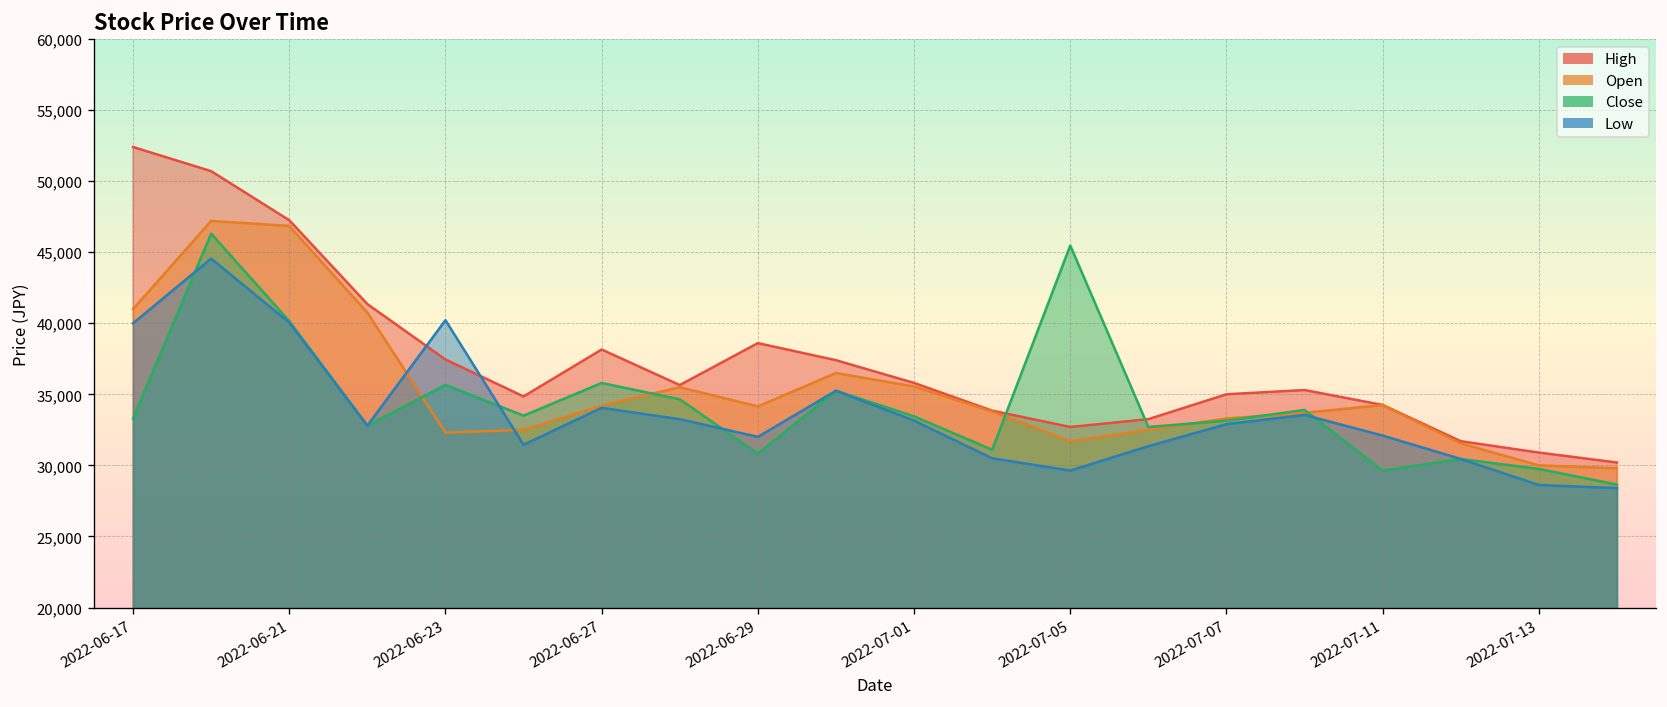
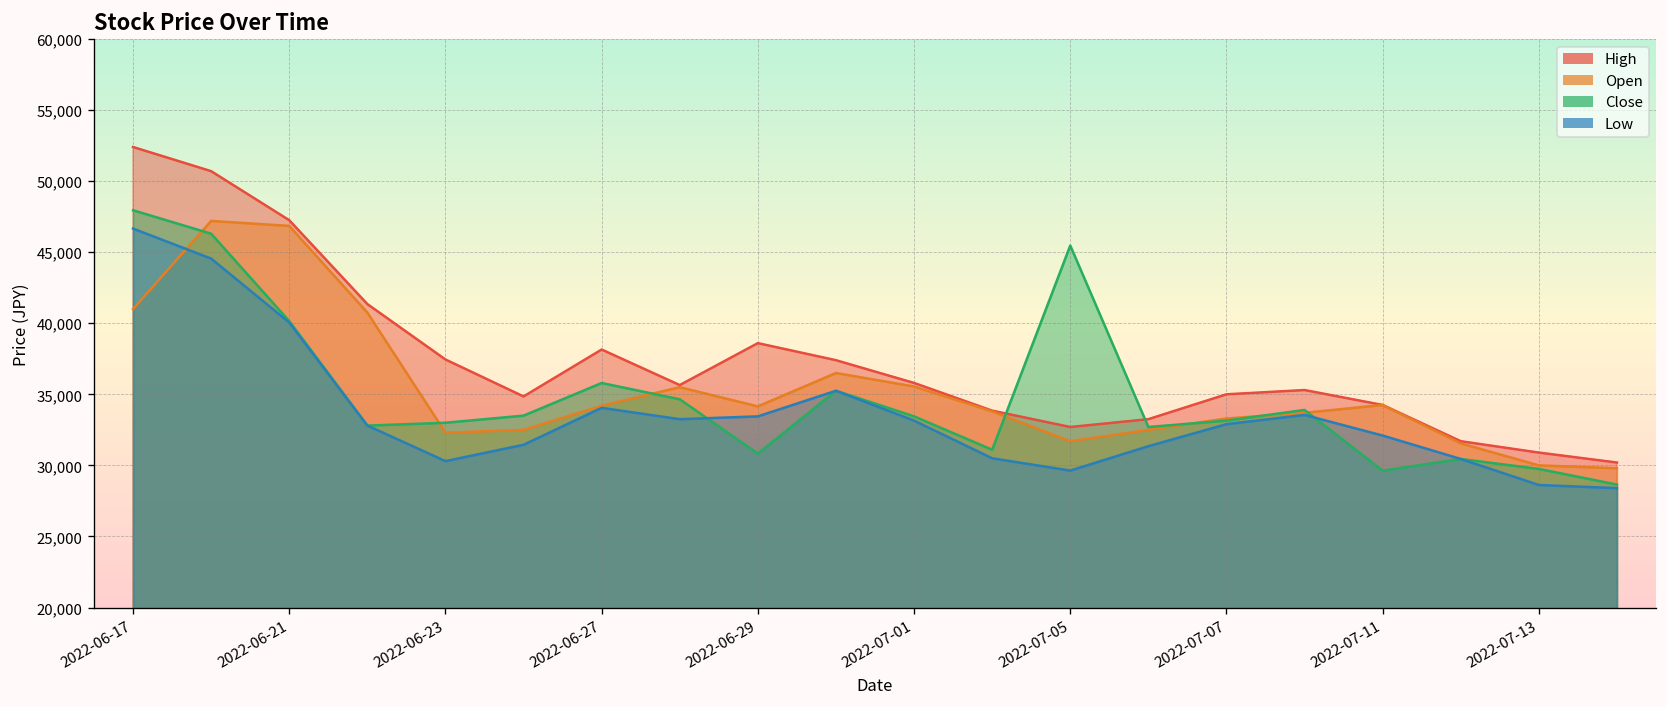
  {
    "Close": {
-     "2022-06-17": "33,300",
-     "2022-06-23": "35,700",
+     "2022-06-17": "48,000",
+     "2022-06-23": "33,000",
      "2022-06-27": "35,800",
      "2022-06-29": "30,800",
      "2022-07-01": "33,500",
      "2022-07-05": "45,500",
      "2022-07-11": "29,600",
      "2022-07-13": "29,800"
    },
    "Low": {
-     "2022-06-17": "40,000",
-     "2022-06-23": "40,200",
-     "2022-06-29": "32,000",
+     "2022-06-17": "46,700",
+     "2022-06-23": "30,300",
+     "2022-06-29": "33,500",
      "2022-07-01": "33,200",
      "2022-07-05": "29,600",
      "2022-07-07": "32,900",
      "2022-07-11": "32,100",
      "2022-07-13": "28,600"
    }
  }
